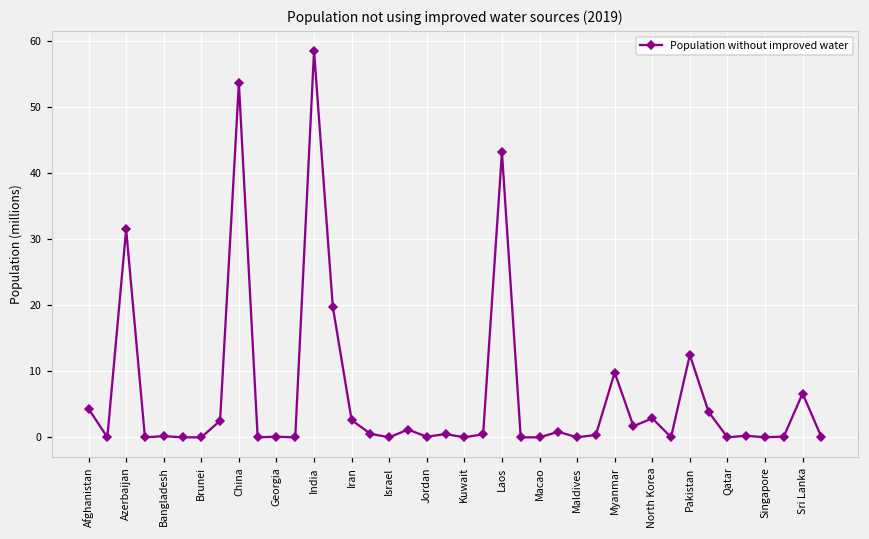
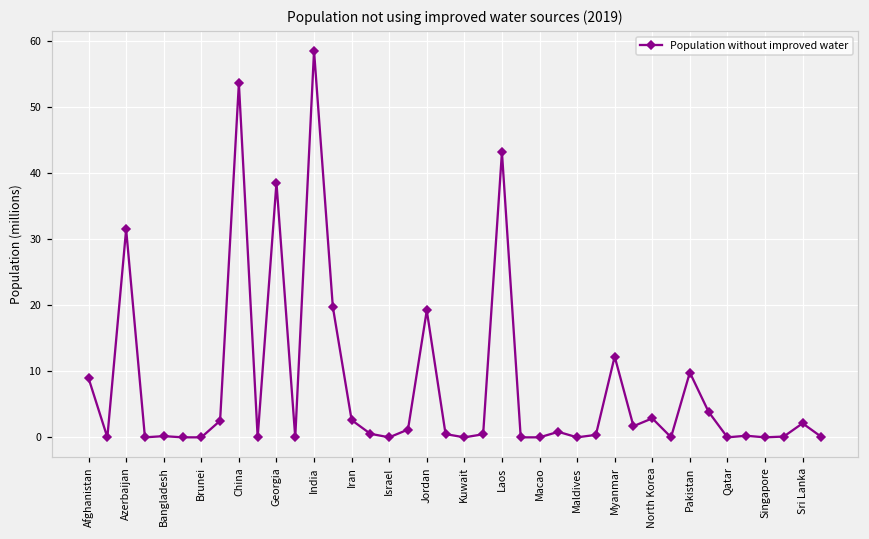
  {
-   "Afghanistan": 4,
+   "Afghanistan": 9,
    "Azerbaijan": 32,
    "Bangladesh": 0,
    "Brunei": 0,
    "China": 54,
-   "Georgia": 0,
+   "Georgia": 39,
    "India": 59,
    "Iran": 3,
    "Israel": 0,
-   "Jordan": 0,
+   "Jordan": 19,
    "Kuwait": 0,
    "Laos": 43,
    "Macao": 0,
    "Maldives": 0,
-   "Myanmar": 10,
+   "Myanmar": 12,
    "North Korea": 3,
-   "Pakistan": 12,
+   "Pakistan": 10,
    "Qatar": 0,
    "Singapore": 0,
-   "Sri Lanka": 7
+   "Sri Lanka": 2
  }
